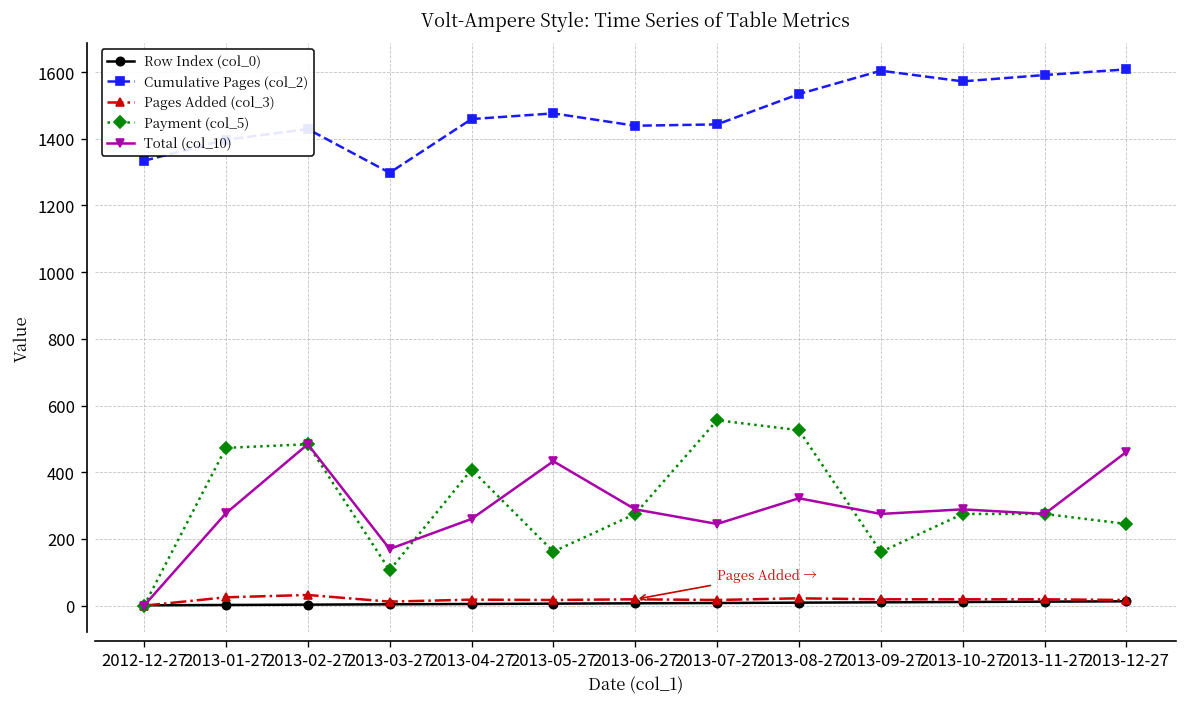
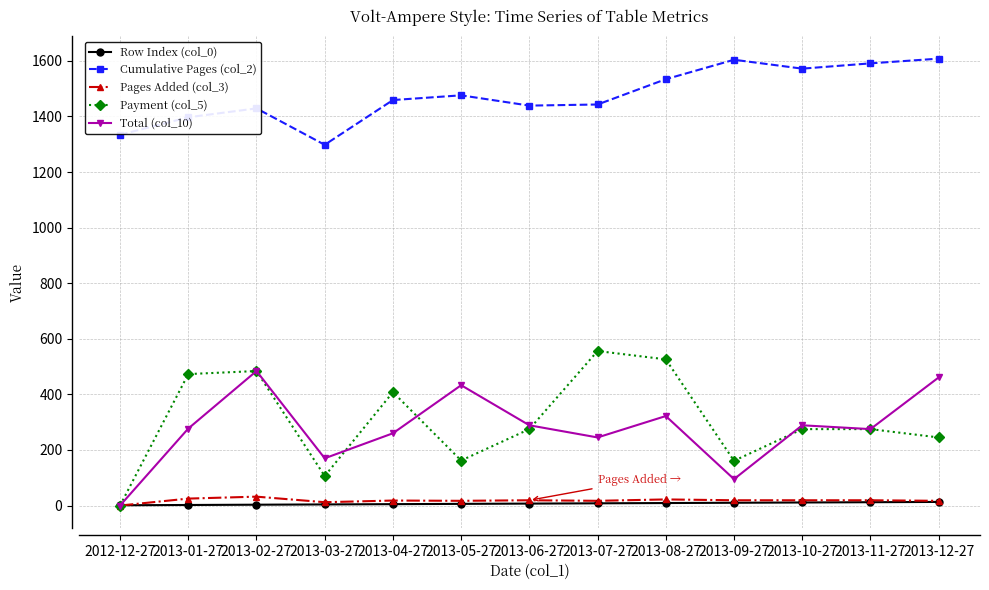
  {
    "Row Index (col_0)": {
      "2013-01-27": 0,
      "2013-02-27": 0,
      "2013-04-27": 10,
      "2013-05-27": 10,
      "2013-06-27": 10,
      "2013-08-27": 10
    },
    "Cumulative Pages (col_2)": {
      "2012-12-27": 1330,
      "2013-03-27": 1300,
      "2013-04-27": 1460,
      "2013-05-27": 1480,
      "2013-06-27": 1440,
      "2013-07-27": 1440,
      "2013-08-27": 1530,
      "2013-09-27": 1600,
      "2013-10-27": 1570,
      "2013-11-27": 1590,
      "2013-12-27": 1610
    },
    "Pages Added (col_3)": {
      "2013-01-27": 30,
      "2013-02-27": 30,
      "2013-04-27": 20,
      "2013-05-27": 20,
      "2013-06-27": 20,
      "2013-08-27": 20
    },
    "Payment (col_5)": {
      "2013-01-27": 470,
      "2013-03-27": 110,
      "2013-04-27": 410,
      "2013-05-27": 160,
      "2013-06-27": 280,
      "2013-07-27": 560,
      "2013-08-27": 530,
      "2013-09-27": 160,
      "2013-10-27": 280,
      "2013-12-27": 250
    },
    "Total (col_10)": {
      "2013-01-27": 280,
      "2013-03-27": 170,
      "2013-04-27": 260,
      "2013-05-27": 430,
      "2013-06-27": 290,
      "2013-07-27": 250,
      "2013-08-27": 320,
-     "2013-09-27": 280,
+     "2013-09-27": 100,
      "2013-10-27": 290,
      "2013-12-27": 460
    }
  }
